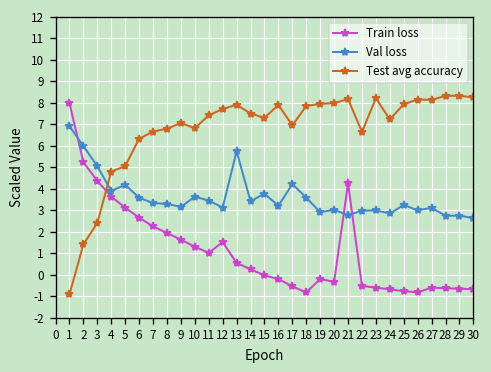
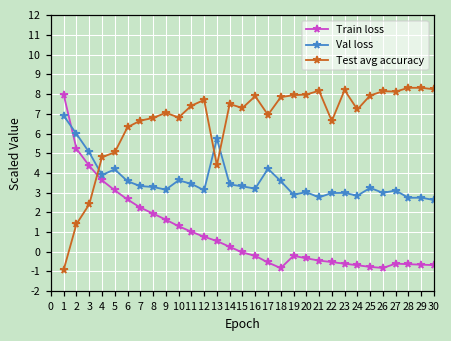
  {
    "Train loss": {
      "1": 8.0,
      "2": 5.2,
      "3": 4.4,
      "4": 3.6,
      "5": 3.1,
      "6": 2.7,
      "7": 2.2,
      "8": 1.9,
      "9": 1.6,
      "10": 1.3,
      "11": 1.0,
-     "12": 1.5,
+     "12": 0.8,
      "13": 0.5,
      "14": 0.3,
      "15": 0.0,
      "16": -0.2,
      "17": -0.5,
      "18": -0.8,
      "19": -0.2,
      "20": -0.3,
-     "21": 4.2,
+     "21": -0.4,
      "22": -0.5,
      "23": -0.6,
      "24": -0.7,
      "25": -0.8,
      "26": -0.8,
      "27": -0.6,
      "28": -0.6,
      "29": -0.7,
      "30": -0.7
    },
    "Val loss": {
      "1": 6.9,
      "2": 6.0,
      "3": 5.0,
      "4": 3.9,
      "5": 4.2,
      "6": 3.6,
      "7": 3.3,
      "8": 3.3,
      "9": 3.2,
      "10": 3.6,
      "11": 3.4,
      "12": 3.1,
      "13": 5.7,
      "14": 3.4,
-     "15": 3.8,
+     "15": 3.3,
      "16": 3.2,
      "17": 4.2,
      "18": 3.6,
      "19": 2.9,
      "20": 3.0,
      "21": 2.8,
      "22": 3.0,
      "23": 3.0,
      "24": 2.8,
      "25": 3.2,
      "26": 3.0,
      "27": 3.1,
      "28": 2.7,
      "29": 2.7,
      "30": 2.6
    },
    "Test avg accuracy": {
      "1": -0.9,
      "2": 1.4,
      "3": 2.4,
      "4": 4.8,
      "5": 5.0,
      "6": 6.3,
      "7": 6.7,
      "8": 6.8,
      "9": 7.1,
      "10": 6.8,
      "11": 7.4,
      "12": 7.7,
-     "13": 7.9,
+     "13": 4.4,
      "14": 7.5,
      "15": 7.3,
      "16": 7.9,
      "17": 6.9,
      "18": 7.8,
      "19": 8.0,
      "20": 8.0,
      "21": 8.2,
      "22": 6.6,
      "23": 8.2,
      "24": 7.2,
      "25": 7.9,
      "26": 8.1,
      "27": 8.1,
      "28": 8.3,
      "29": 8.3,
      "30": 8.3
    }
  }
